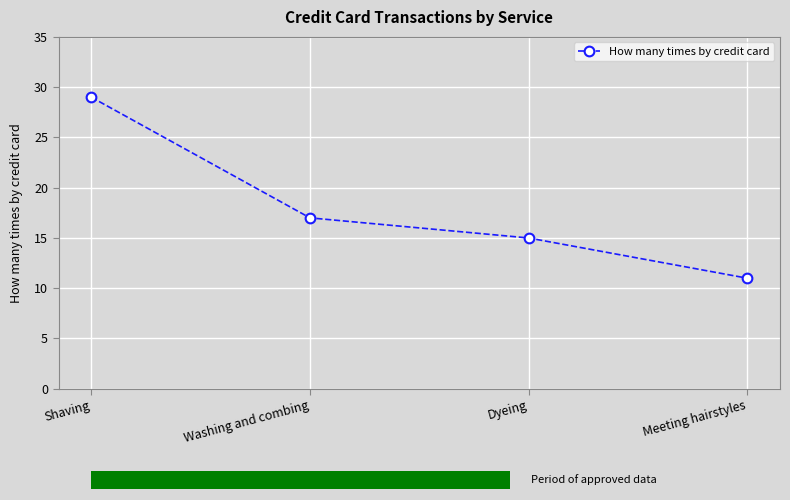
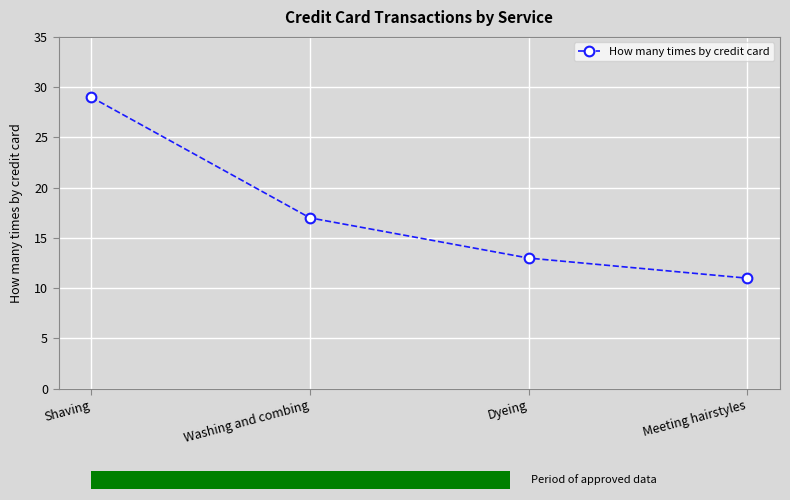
  {
    "Credit Card Transactions by Service": {
      "Shaving": 29,
      "Washing and combing": 17,
-     "Dyeing": 15,
+     "Dyeing": 13,
      "Meeting hairstyles": 11
    }
  }
